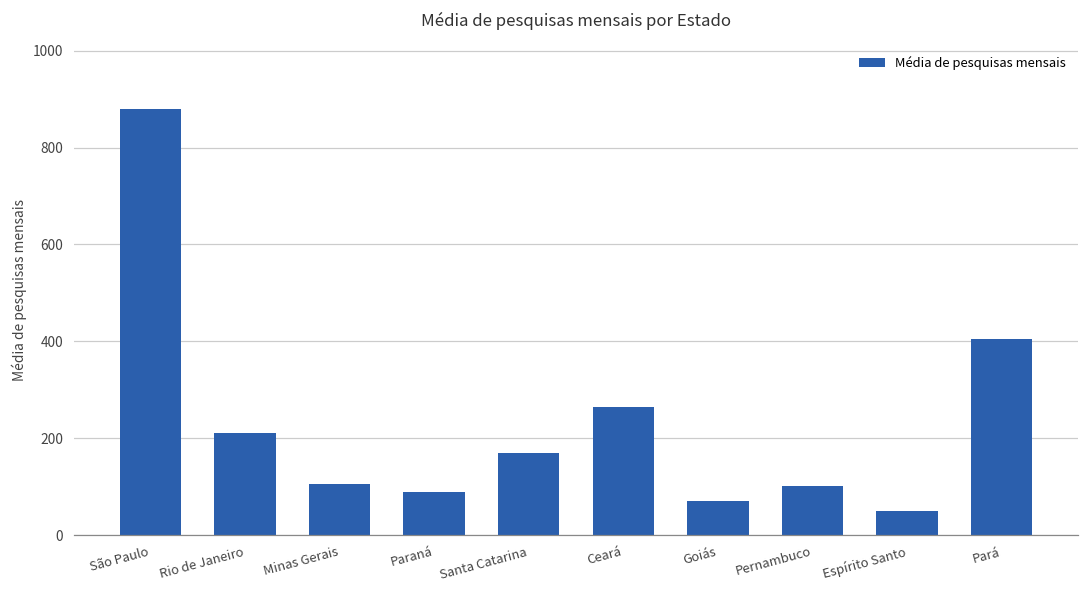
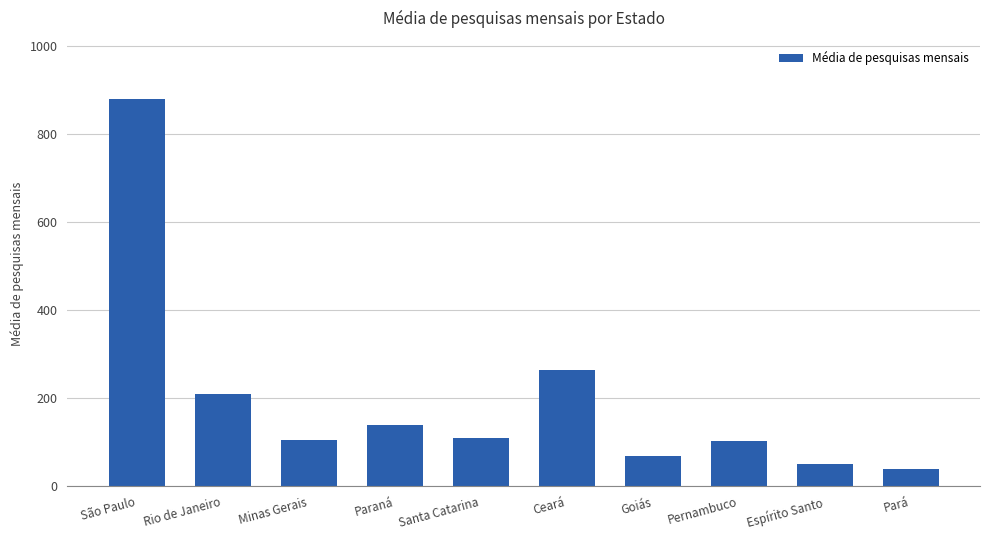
  {
    "São Paulo": 880,
    "Rio de Janeiro": 210,
    "Minas Gerais": 110,
-   "Paraná": 90,
-   "Santa Catarina": 170,
+   "Paraná": 140,
+   "Santa Catarina": 110,
    "Ceará": 260,
    "Goiás": 70,
    "Pernambuco": 100,
    "Espírito Santo": 50,
-   "Pará": 400
+   "Pará": 40
  }
